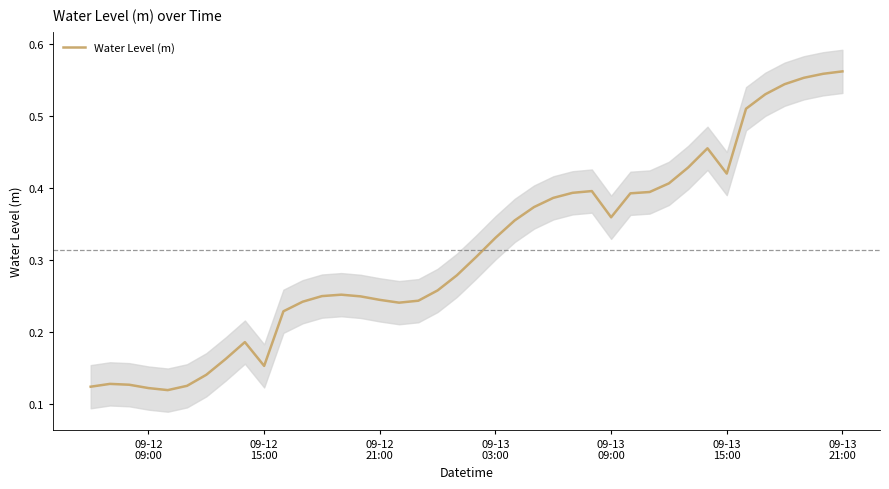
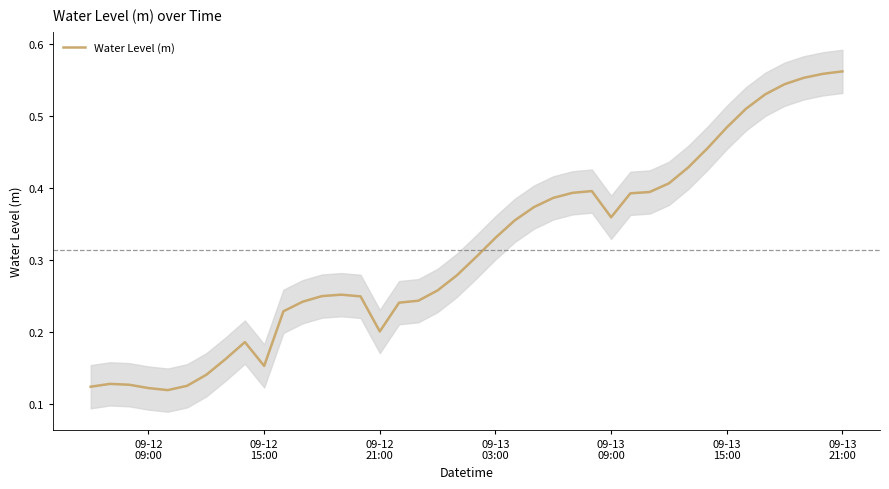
  {
    "Water Level (m)": {
      "09-12 09:00": 0.12,
      "09-12 15:00": 0.15,
-     "09-12 21:00": 0.24,
+     "09-12 21:00": 0.20,
      "09-13 03:00": 0.33,
      "09-13 09:00": 0.36,
-     "09-13 15:00": 0.42,
+     "09-13 15:00": 0.48,
      "09-13 21:00": 0.56
    }
  }
